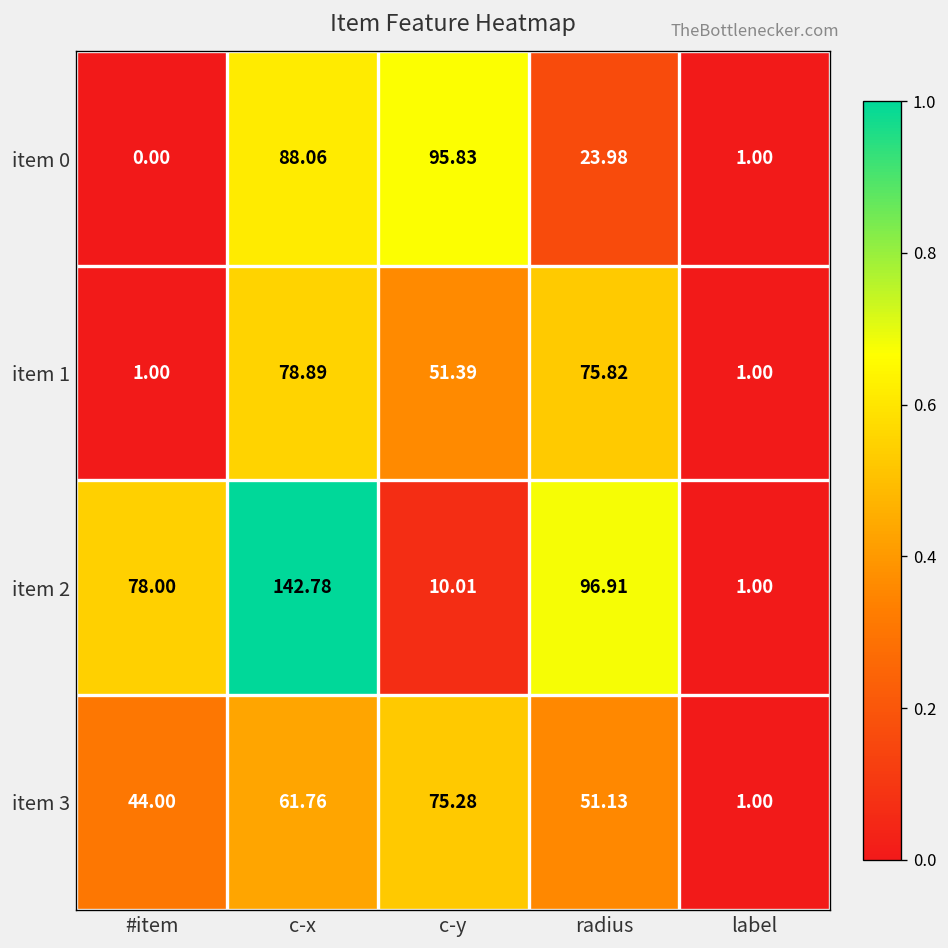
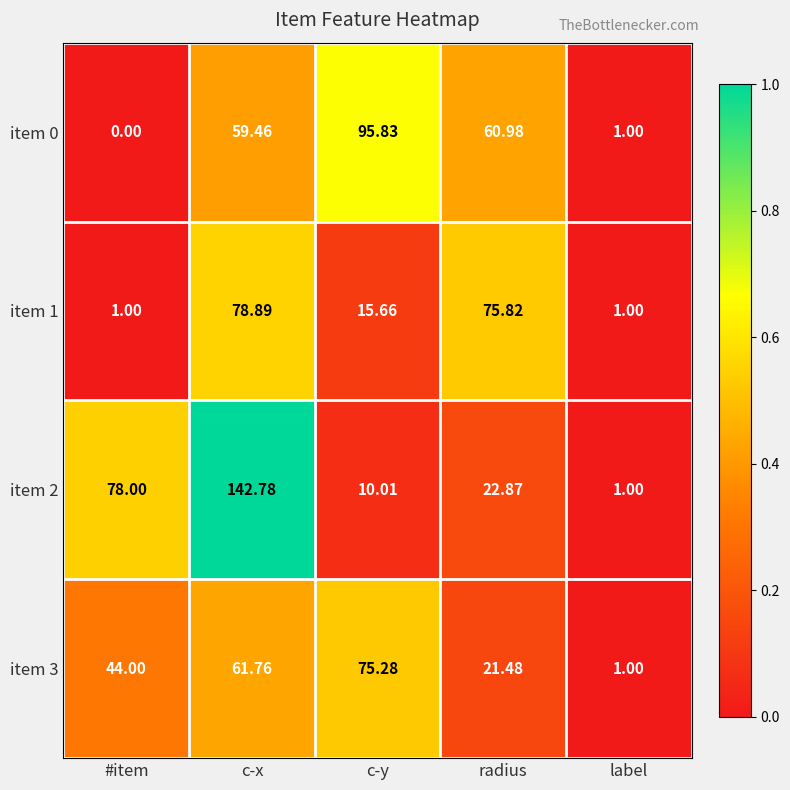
  {
    "item 0": {
      "#item": 0.00,
-     "c-x": 88.06,
+     "c-x": 59.46,
      "c-y": 95.83,
-     "radius": 23.98,
+     "radius": 60.98,
      "label": 1.00
    },
    "item 1": {
      "#item": 1.00,
      "c-x": 78.89,
-     "c-y": 51.39,
+     "c-y": 15.66,
      "radius": 75.82,
      "label": 1.00
    },
    "item 2": {
      "#item": 78.00,
      "c-x": 142.78,
      "c-y": 10.01,
-     "radius": 96.91,
+     "radius": 22.87,
      "label": 1.00
    },
    "item 3": {
      "#item": 44.00,
      "c-x": 61.76,
      "c-y": 75.28,
-     "radius": 51.13,
+     "radius": 21.48,
      "label": 1.00
    }
  }
